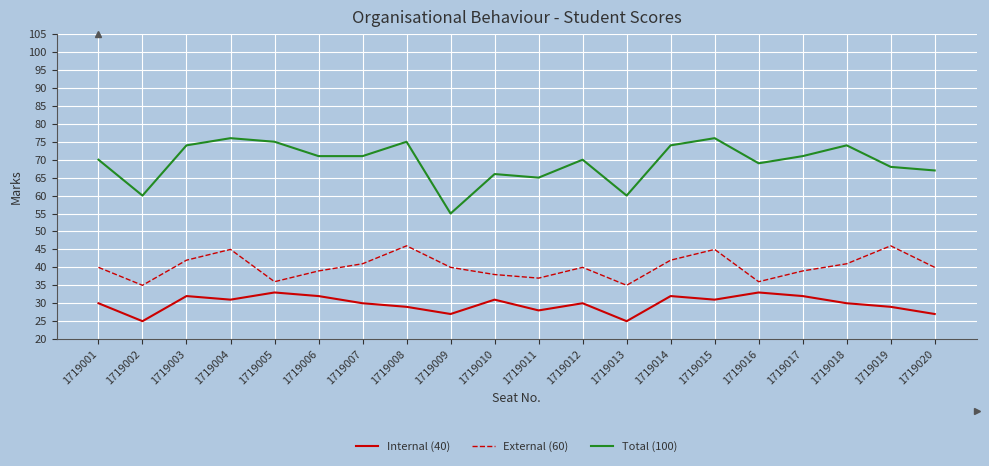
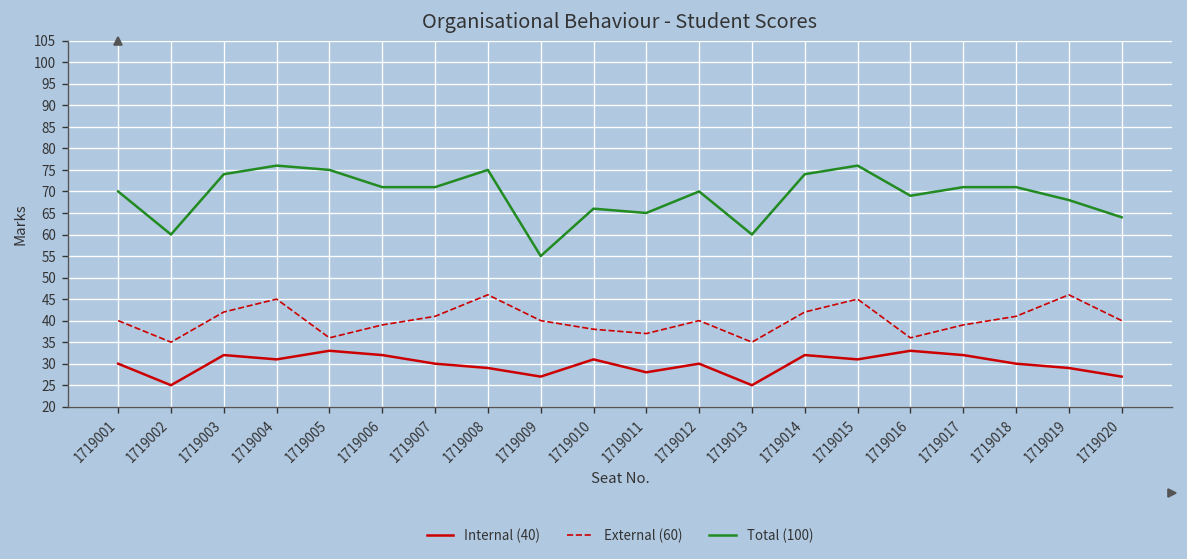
  {
    "Total (100)": {
      "1719001": 70,
      "1719002": 60,
      "1719003": 74,
      "1719004": 76,
      "1719005": 75,
      "1719006": 71,
      "1719007": 71,
      "1719008": 75,
      "1719009": 55,
      "1719010": 66,
      "1719011": 65,
      "1719012": 70,
      "1719013": 60,
      "1719014": 74,
      "1719015": 76,
      "1719016": 69,
      "1719017": 71,
-     "1719018": 74,
+     "1719018": 71,
      "1719019": 68,
-     "1719020": 67
+     "1719020": 64
    }
  }
